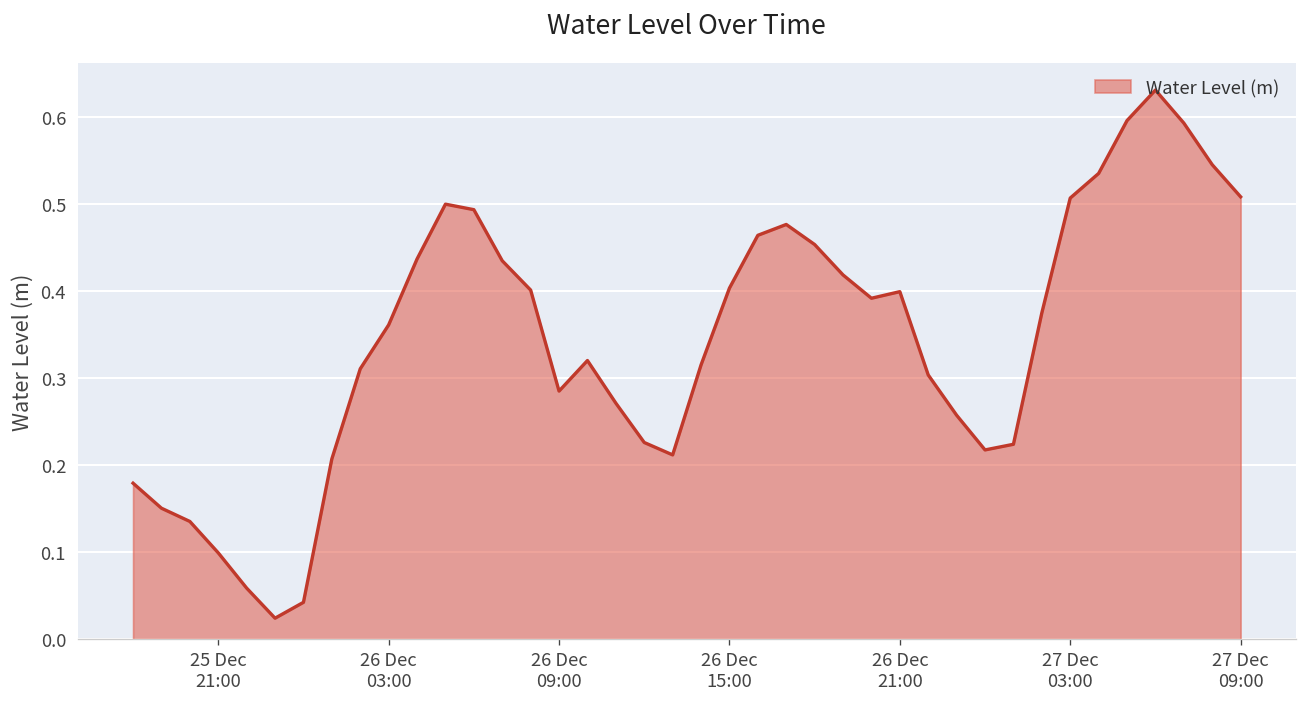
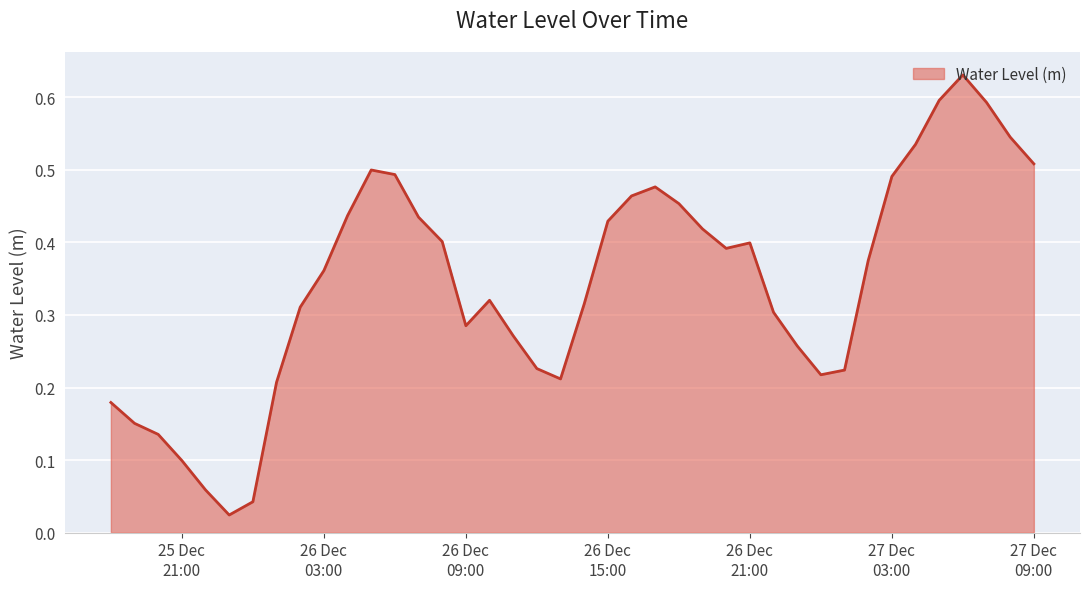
  {
    "25 Dec 21:00": 0.10,
    "26 Dec 03:00": 0.36,
    "26 Dec 09:00": 0.29,
-   "26 Dec 15:00": 0.40,
+   "26 Dec 15:00": 0.43,
    "26 Dec 21:00": 0.40,
-   "27 Dec 03:00": 0.51,
+   "27 Dec 03:00": 0.49,
    "27 Dec 09:00": 0.51
  }
